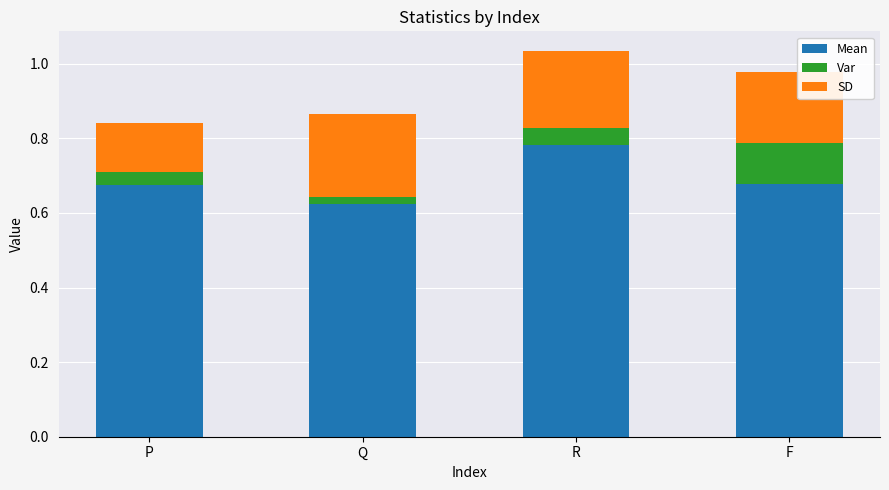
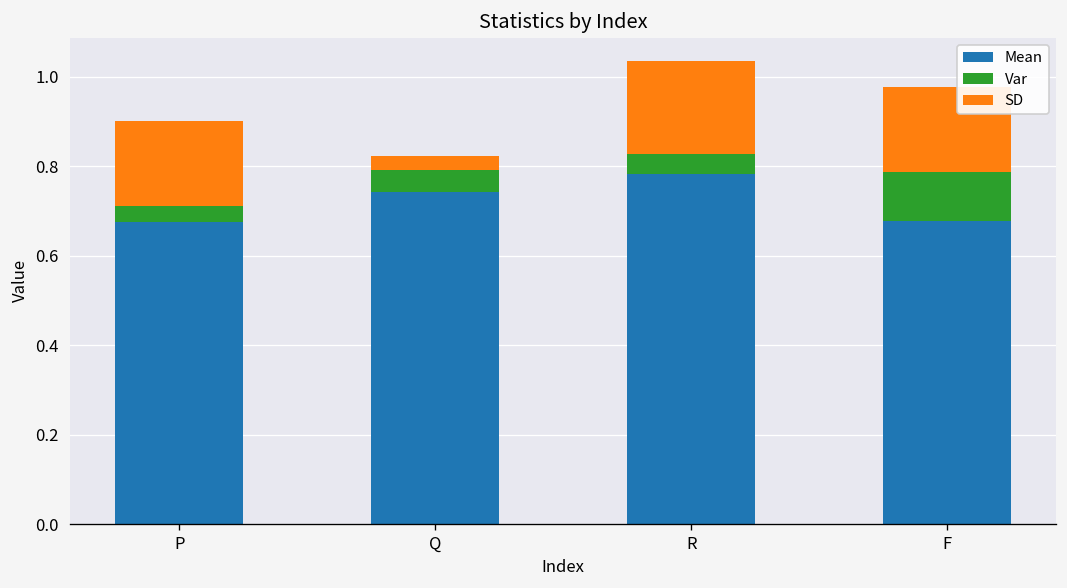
  {
    "Mean": {
      "P": 0.68,
-     "Q": 0.62,
+     "Q": 0.74,
      "R": 0.78,
      "F": 0.68
    },
    "Var": {
      "P": 0.04,
-     "Q": 0.02,
+     "Q": 0.05,
      "R": 0.04,
      "F": 0.11
    },
    "SD": {
-     "P": 0.13,
-     "Q": 0.22,
+     "P": 0.19,
+     "Q": 0.03,
      "R": 0.21,
      "F": 0.19
    }
  }
